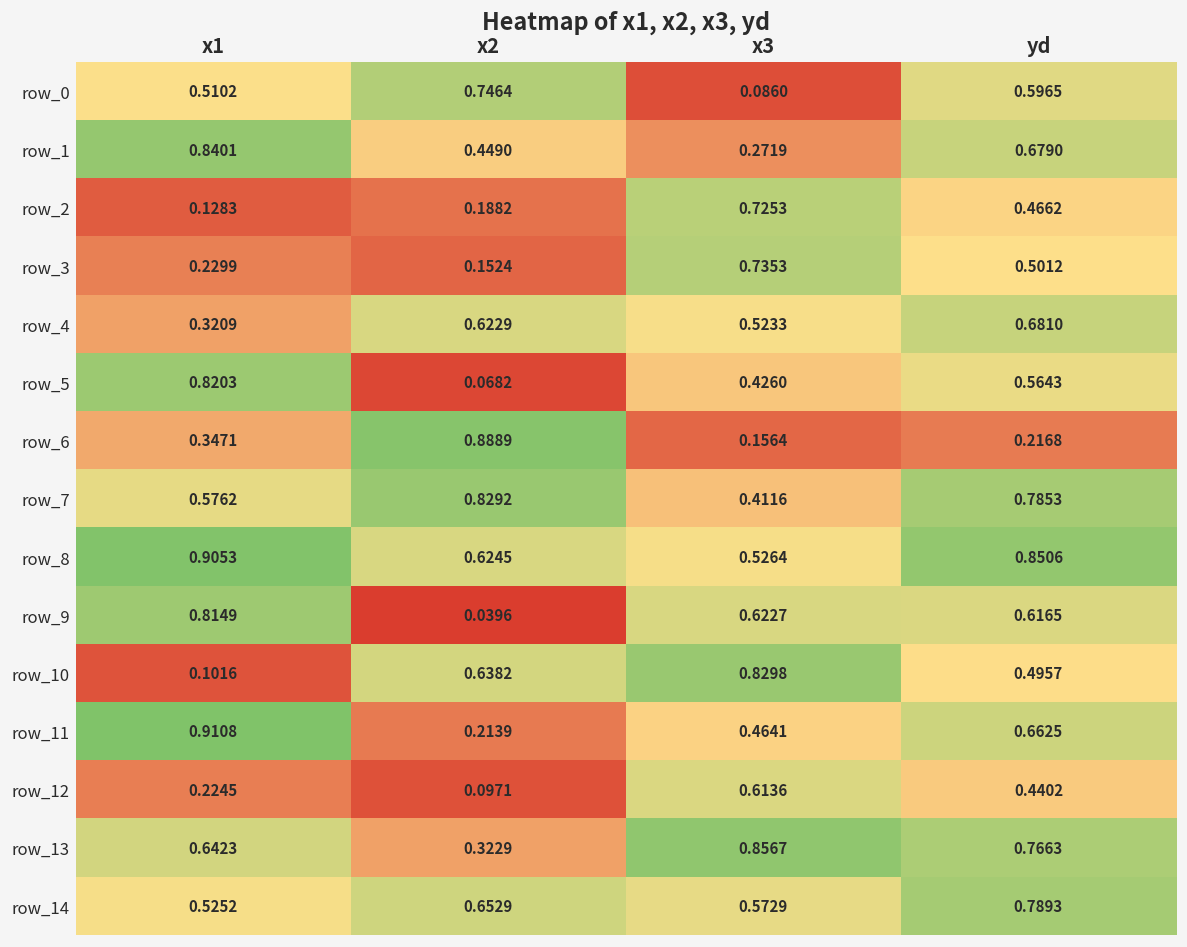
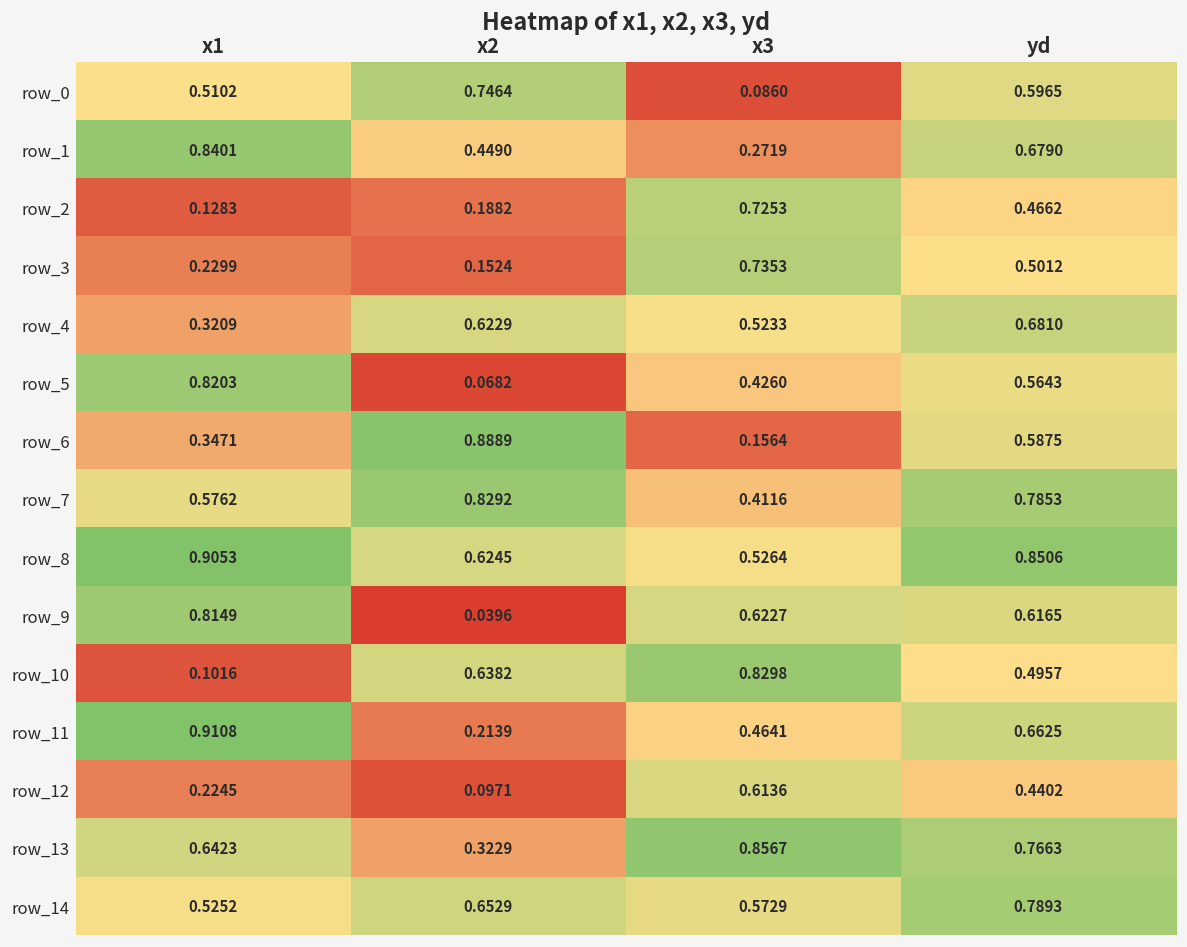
  {
    "row_0": {
      "x1": 0.5102,
      "x2": 0.7464,
      "x3": 0.0860,
      "yd": 0.5965
    },
    "row_1": {
      "x1": 0.8401,
      "x2": 0.4490,
      "x3": 0.2719,
      "yd": 0.6790
    },
    "row_2": {
      "x1": 0.1283,
      "x2": 0.1882,
      "x3": 0.7253,
      "yd": 0.4662
    },
    "row_3": {
      "x1": 0.2299,
      "x2": 0.1524,
      "x3": 0.7353,
      "yd": 0.5012
    },
    "row_4": {
      "x1": 0.3209,
      "x2": 0.6229,
      "x3": 0.5233,
      "yd": 0.6810
    },
    "row_5": {
      "x1": 0.8203,
      "x2": 0.0682,
      "x3": 0.4260,
      "yd": 0.5643
    },
    "row_6": {
      "x1": 0.3471,
      "x2": 0.8889,
      "x3": 0.1564,
-     "yd": 0.2168
+     "yd": 0.5875
    },
    "row_7": {
      "x1": 0.5762,
      "x2": 0.8292,
      "x3": 0.4116,
      "yd": 0.7853
    },
    "row_8": {
      "x1": 0.9053,
      "x2": 0.6245,
      "x3": 0.5264,
      "yd": 0.8506
    },
    "row_9": {
      "x1": 0.8149,
      "x2": 0.0396,
      "x3": 0.6227,
      "yd": 0.6165
    },
    "row_10": {
      "x1": 0.1016,
      "x2": 0.6382,
      "x3": 0.8298,
      "yd": 0.4957
    },
    "row_11": {
      "x1": 0.9108,
      "x2": 0.2139,
      "x3": 0.4641,
      "yd": 0.6625
    },
    "row_12": {
      "x1": 0.2245,
      "x2": 0.0971,
      "x3": 0.6136,
      "yd": 0.4402
    },
    "row_13": {
      "x1": 0.6423,
      "x2": 0.3229,
      "x3": 0.8567,
      "yd": 0.7663
    },
    "row_14": {
      "x1": 0.5252,
      "x2": 0.6529,
      "x3": 0.5729,
      "yd": 0.7893
    }
  }
